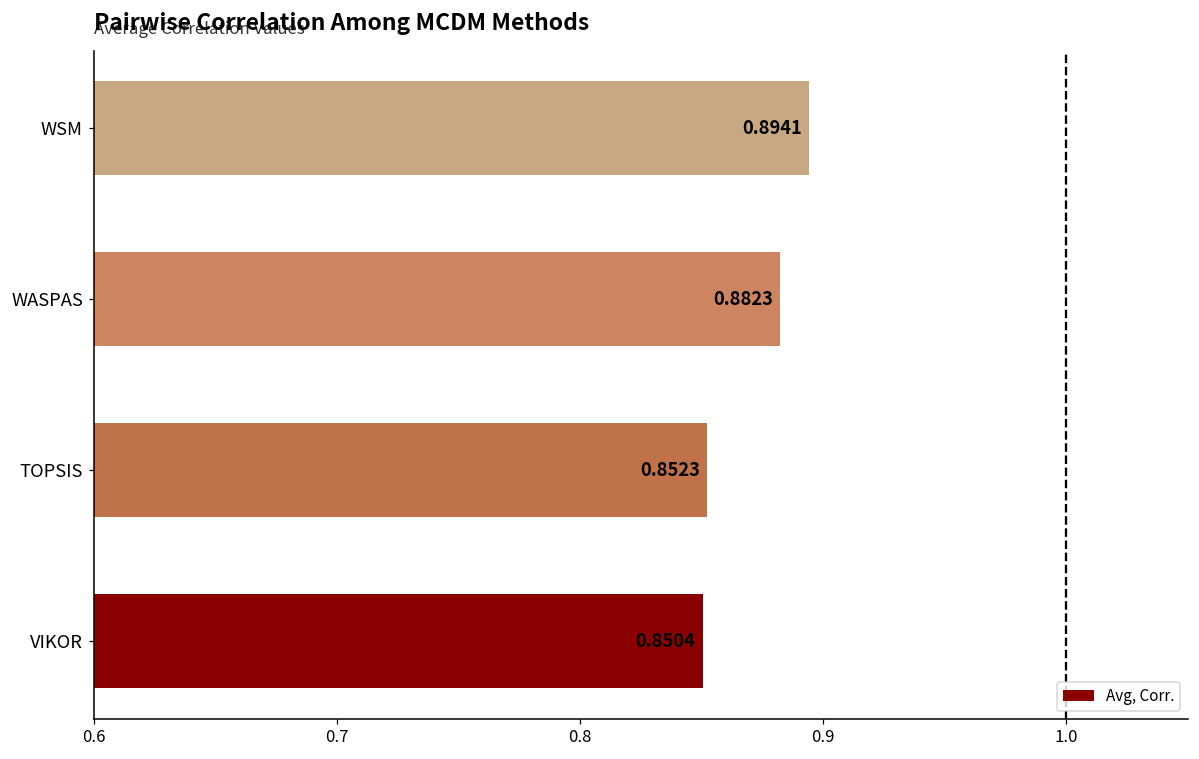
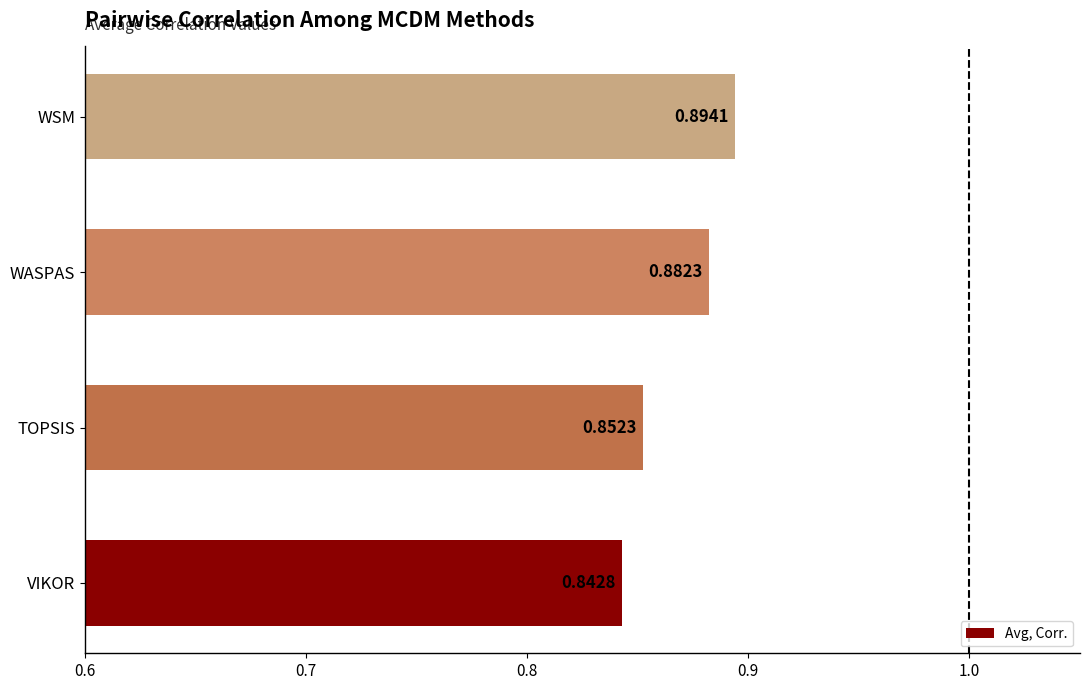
  {
    "WSM": 0.8941,
    "WASPAS": 0.8823,
    "TOPSIS": 0.8523,
-   "VIKOR": 0.8504
+   "VIKOR": 0.8428
  }
